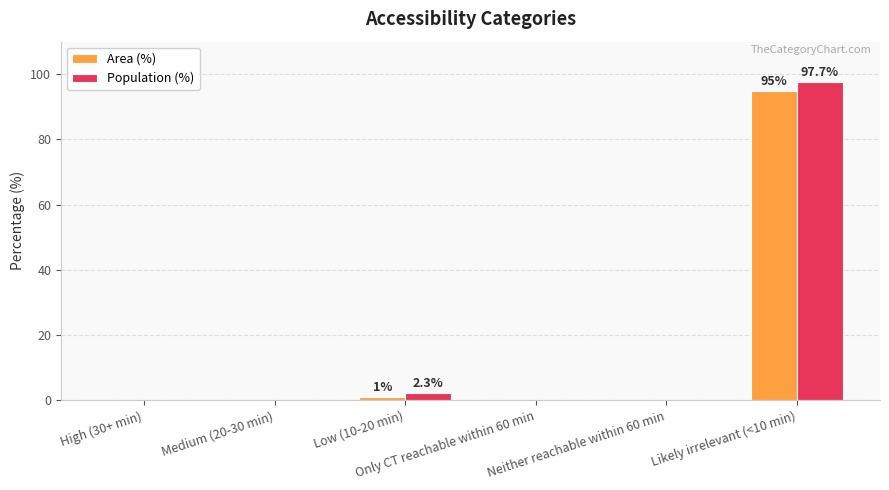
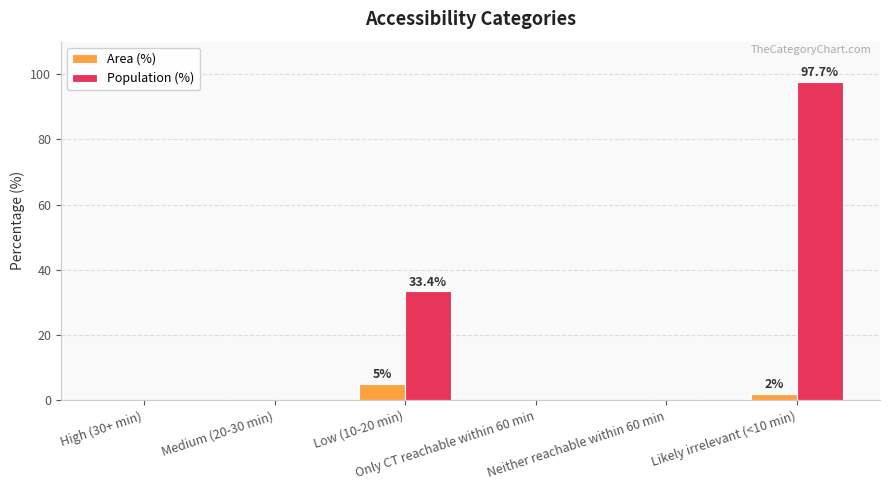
  {
    "Area (%)": {
-     "Low (10-20 min)": "1%",
-     "Likely irrelevant (<10 min)": "95%"
+     "Low (10-20 min)": "5%",
+     "Likely irrelevant (<10 min)": "2%"
    },
    "Population (%)": {
-     "Low (10-20 min)": "2.3%",
+     "Low (10-20 min)": "33.4%",
      "Likely irrelevant (<10 min)": "97.7%"
    }
  }
